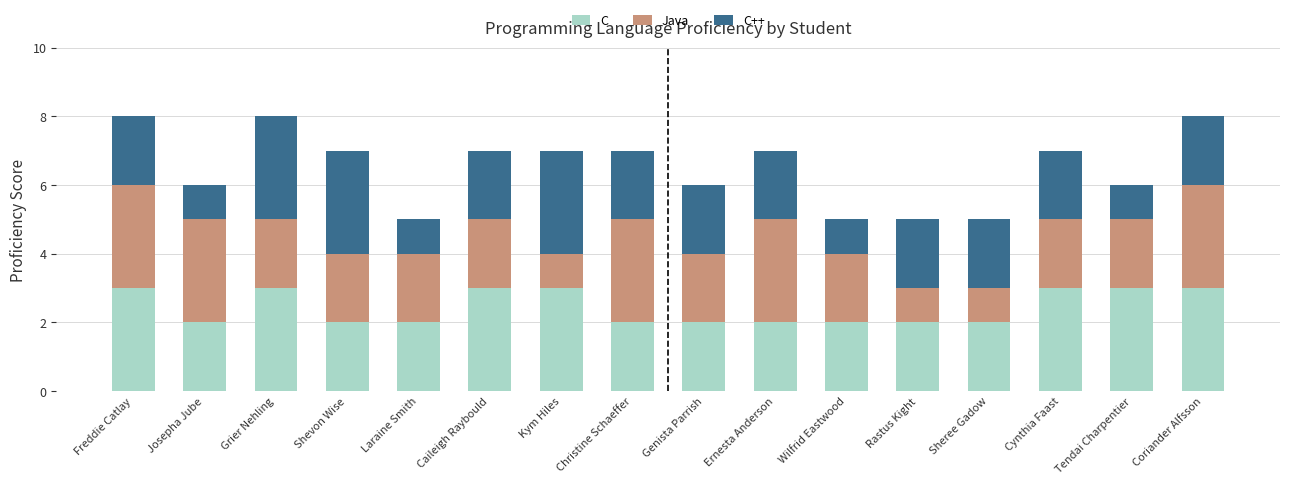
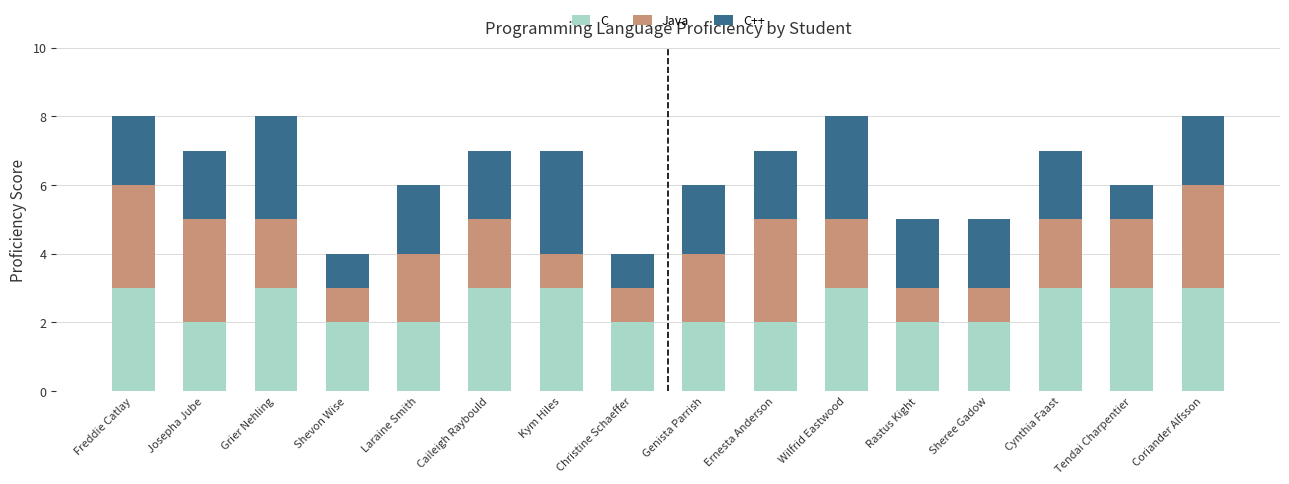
  {
    "C": {
      "Freddie Catlay": 3,
      "Josepha Jube": 2,
      "Grier Nehling": 3,
      "Shevon Wise": 2,
      "Laraine Smith": 2,
      "Caileigh Raybould": 3,
      "Kym Hiles": 3,
      "Christine Schaeffer": 2,
      "Genista Parrish": 2,
      "Ernesta Anderson": 2,
-     "Wilfrid Eastwood": 2,
+     "Wilfrid Eastwood": 3,
      "Rastus Kight": 2,
      "Sheree Gadow": 2,
      "Cynthia Faast": 3,
      "Tendai Charpentier": 3,
      "Coriander Alfsson": 3
    },
    "Java": {
      "Freddie Catlay": 3,
      "Josepha Jube": 3,
      "Grier Nehling": 2,
-     "Shevon Wise": 2,
+     "Shevon Wise": 1,
      "Laraine Smith": 2,
      "Caileigh Raybould": 2,
      "Kym Hiles": 1,
-     "Christine Schaeffer": 3,
+     "Christine Schaeffer": 1,
      "Genista Parrish": 2,
      "Ernesta Anderson": 3,
      "Wilfrid Eastwood": 2,
      "Rastus Kight": 1,
      "Sheree Gadow": 1,
      "Cynthia Faast": 2,
      "Tendai Charpentier": 2,
      "Coriander Alfsson": 3
    },
    "C++": {
      "Freddie Catlay": 2,
-     "Josepha Jube": 1,
+     "Josepha Jube": 2,
      "Grier Nehling": 3,
-     "Shevon Wise": 3,
-     "Laraine Smith": 1,
+     "Shevon Wise": 1,
+     "Laraine Smith": 2,
      "Caileigh Raybould": 2,
      "Kym Hiles": 3,
-     "Christine Schaeffer": 2,
+     "Christine Schaeffer": 1,
      "Genista Parrish": 2,
      "Ernesta Anderson": 2,
-     "Wilfrid Eastwood": 1,
+     "Wilfrid Eastwood": 3,
      "Rastus Kight": 2,
      "Sheree Gadow": 2,
      "Cynthia Faast": 2,
      "Tendai Charpentier": 1,
      "Coriander Alfsson": 2
    }
  }
